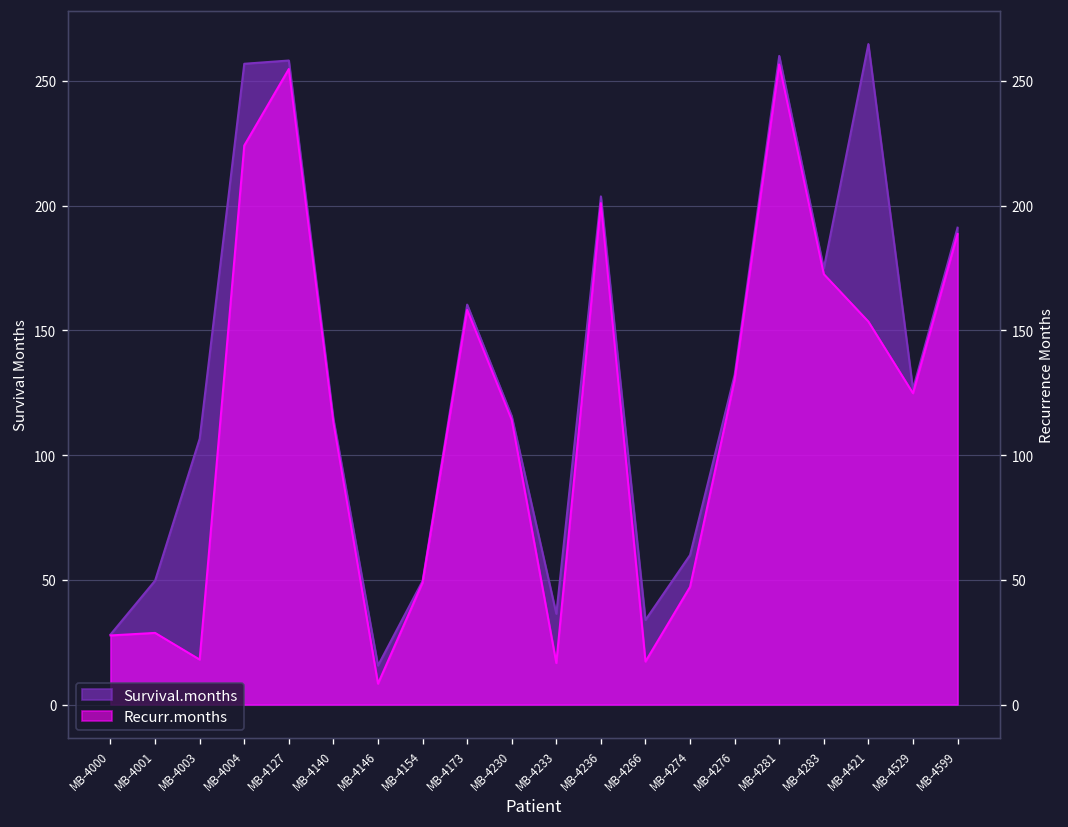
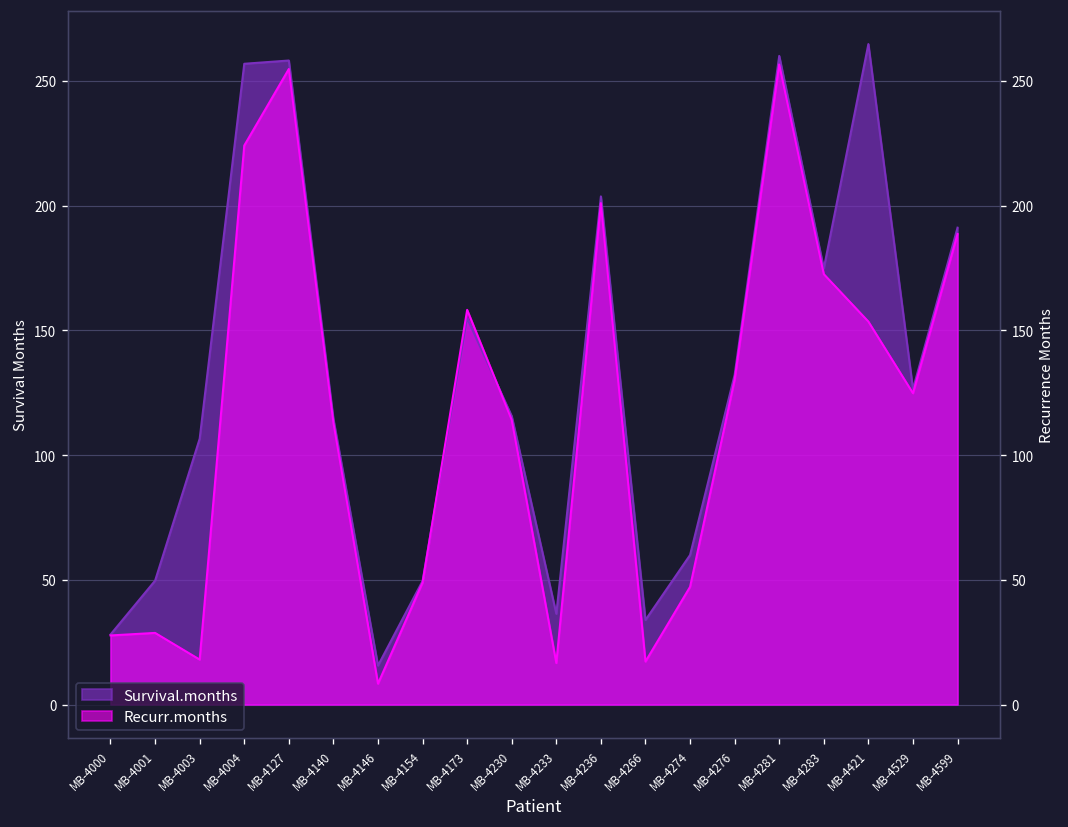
  {
    "Survival.months": {
      "MB-4001": 50,
      "MB-4003": 107,
      "MB-4004": 257,
      "MB-4127": 258,
      "MB-4140": 115,
      "MB-4146": 16,
-     "MB-4173": 160,
+     "MB-4173": 155,
      "MB-4230": 116,
      "MB-4233": 36,
      "MB-4236": 204,
      "MB-4266": 34,
      "MB-4274": 60,
      "MB-4276": 132,
      "MB-4281": 260,
      "MB-4283": 175,
      "MB-4421": 265,
      "MB-4529": 126,
      "MB-4599": 191
    },
    "Recurr.months": {
      "MB-4001": 29,
      "MB-4003": 18,
      "MB-4004": 224,
      "MB-4127": 255,
      "MB-4140": 113,
      "MB-4146": 8,
      "MB-4173": 158,
      "MB-4230": 114,
      "MB-4233": 17,
      "MB-4236": 201,
      "MB-4266": 17,
      "MB-4274": 47,
      "MB-4276": 130,
      "MB-4281": 257,
      "MB-4283": 173,
      "MB-4421": 154,
      "MB-4529": 125,
      "MB-4599": 189
    }
  }
